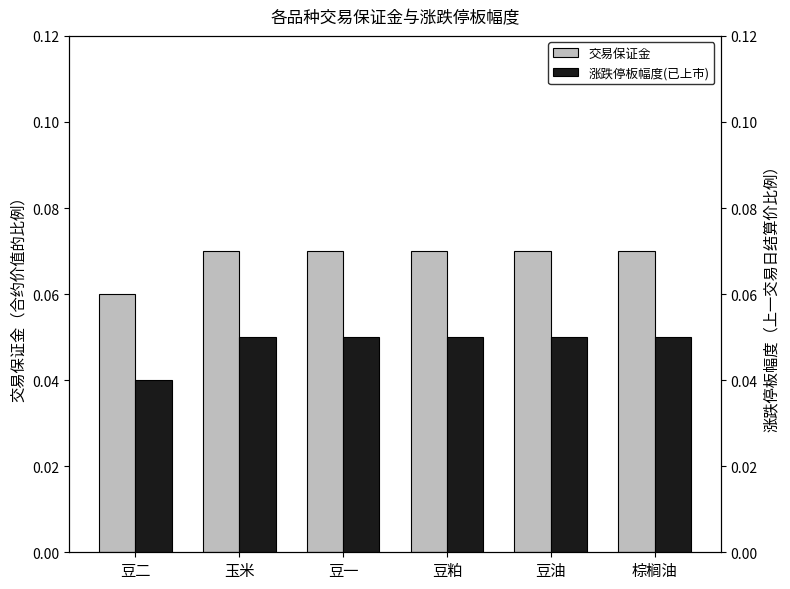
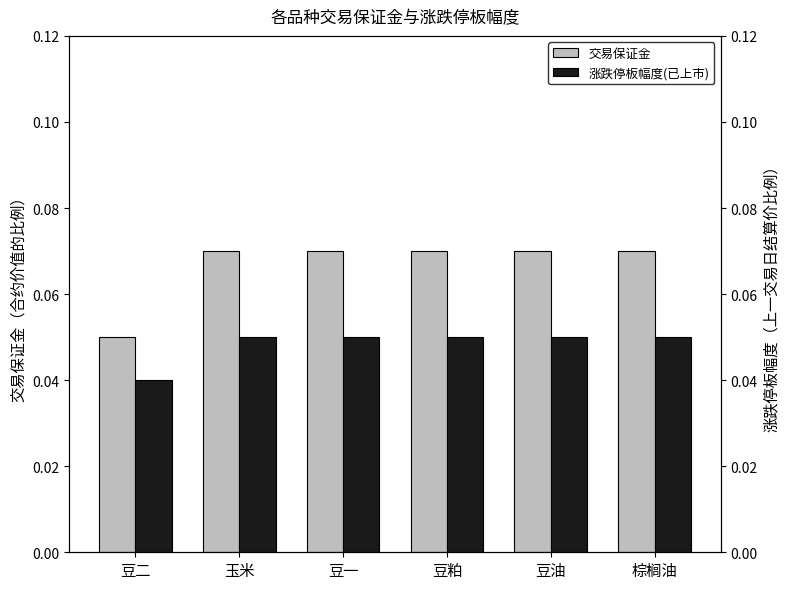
  {
    "交易保证金": {
-     "豆二": 0.06,
+     "豆二": 0.05,
      "玉米": 0.07,
      "豆一": 0.07,
      "豆粕": 0.07,
      "豆油": 0.07,
      "棕榈油": 0.07
    },
    "涨跌停板幅度(已上市)": {
      "豆二": 0.040,
      "玉米": 0.050,
      "豆一": 0.050,
      "豆粕": 0.050,
      "豆油": 0.050,
      "棕榈油": 0.050
    }
  }
